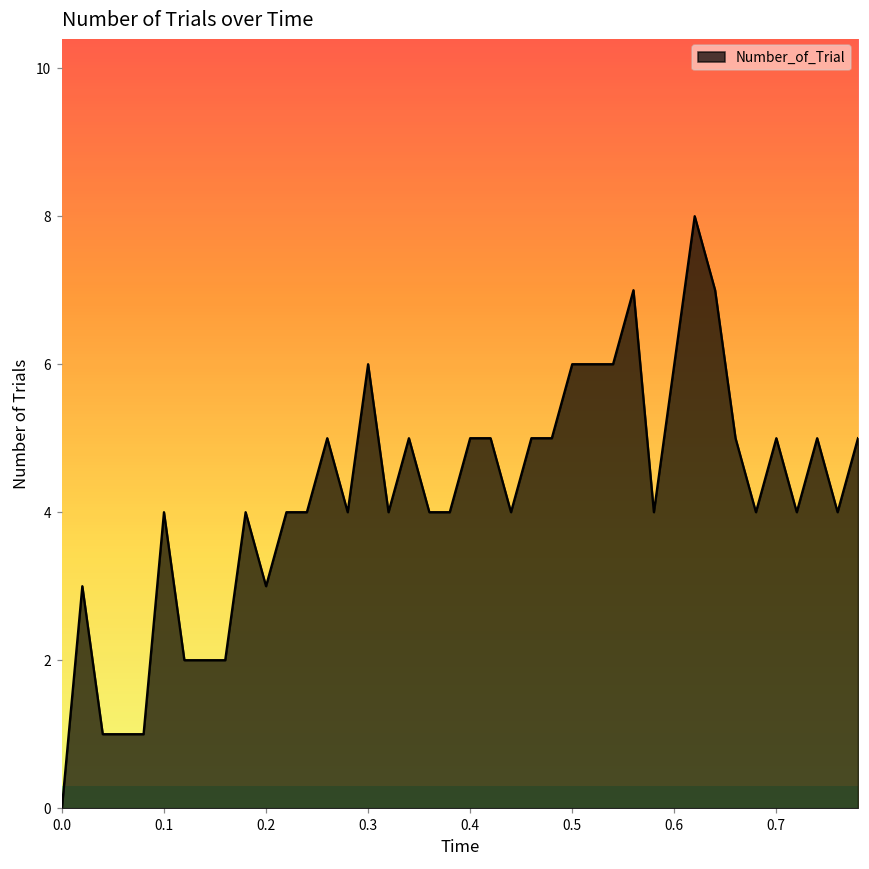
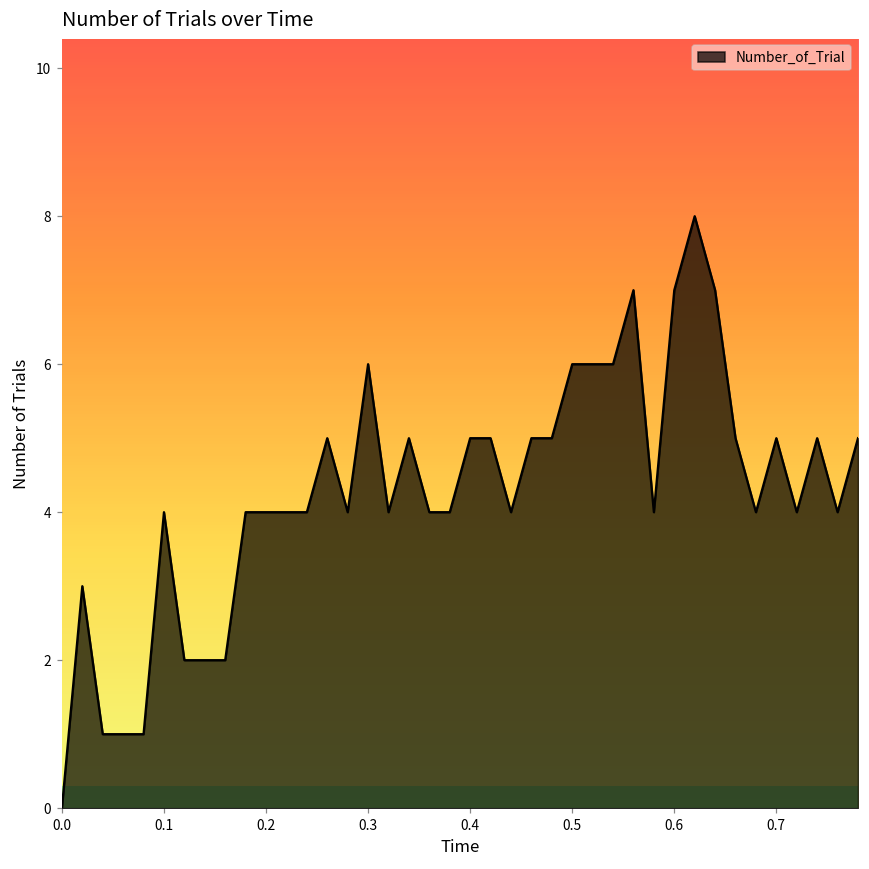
  {
    "0.1": 4,
-   "0.2": 3,
+   "0.2": 4,
    "0.3": 6,
    "0.4": 5,
    "0.5": 6,
-   "0.6": 6,
+   "0.6": 7,
    "0.7": 5
  }
